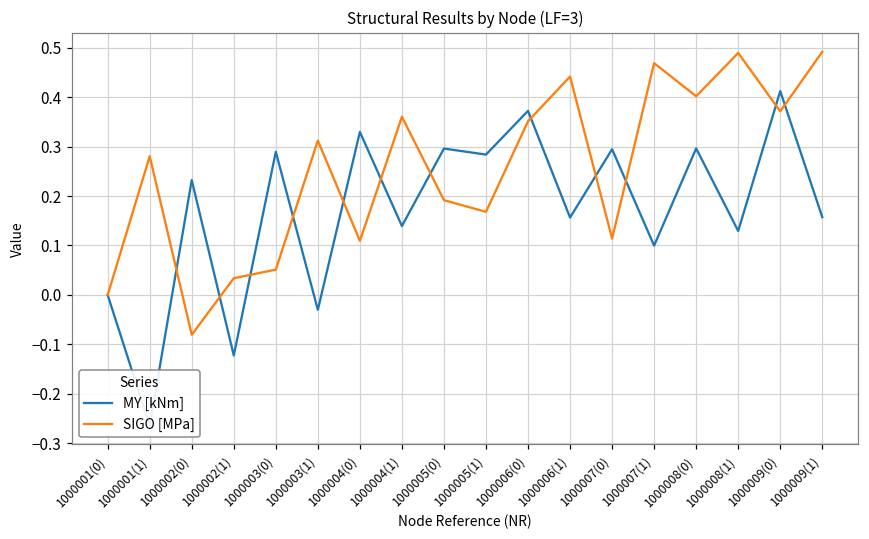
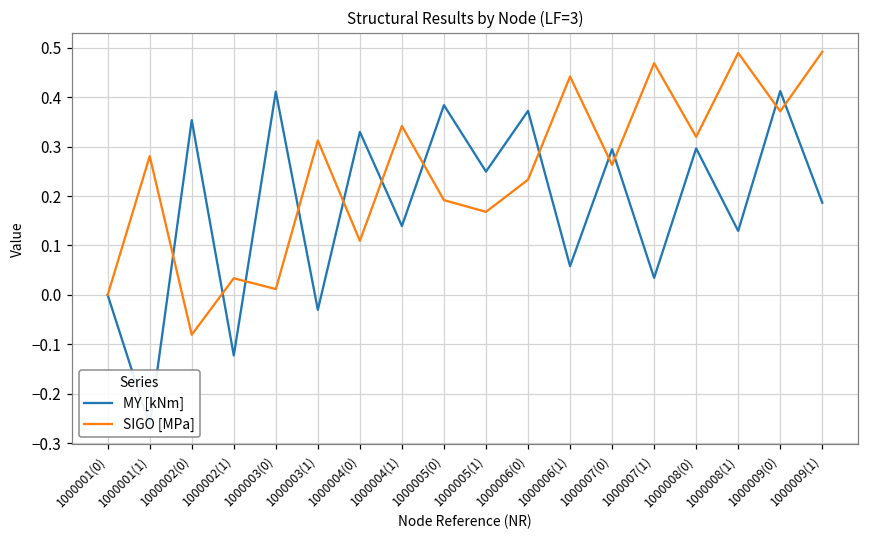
  {
    "MY [kNm]": {
-     "1000002(0)": 0.23,
+     "1000002(0)": 0.35,
      "1000002(1)": -0.12,
-     "1000003(0)": 0.29,
+     "1000003(0)": 0.41,
      "1000003(1)": -0.03,
      "1000004(0)": 0.33,
      "1000004(1)": 0.14,
-     "1000005(0)": 0.30,
-     "1000005(1)": 0.28,
+     "1000005(0)": 0.38,
+     "1000005(1)": 0.25,
      "1000006(0)": 0.37,
-     "1000006(1)": 0.16,
+     "1000006(1)": 0.06,
      "1000007(0)": 0.29,
-     "1000007(1)": 0.10,
+     "1000007(1)": 0.03,
      "1000008(0)": 0.30,
      "1000008(1)": 0.13,
      "1000009(0)": 0.41,
-     "1000009(1)": 0.16
+     "1000009(1)": 0.19
    },
    "SIGO [MPa]": {
      "1000001(1)": 0.28,
      "1000002(0)": -0.08,
      "1000002(1)": 0.03,
-     "1000003(0)": 0.05,
+     "1000003(0)": 0.01,
      "1000003(1)": 0.31,
      "1000004(0)": 0.11,
-     "1000004(1)": 0.36,
+     "1000004(1)": 0.34,
      "1000005(0)": 0.19,
      "1000005(1)": 0.17,
-     "1000006(0)": 0.35,
+     "1000006(0)": 0.23,
      "1000006(1)": 0.44,
-     "1000007(0)": 0.11,
+     "1000007(0)": 0.26,
      "1000007(1)": 0.47,
-     "1000008(0)": 0.40,
+     "1000008(0)": 0.32,
      "1000008(1)": 0.49,
      "1000009(0)": 0.37,
      "1000009(1)": 0.49
    }
  }
